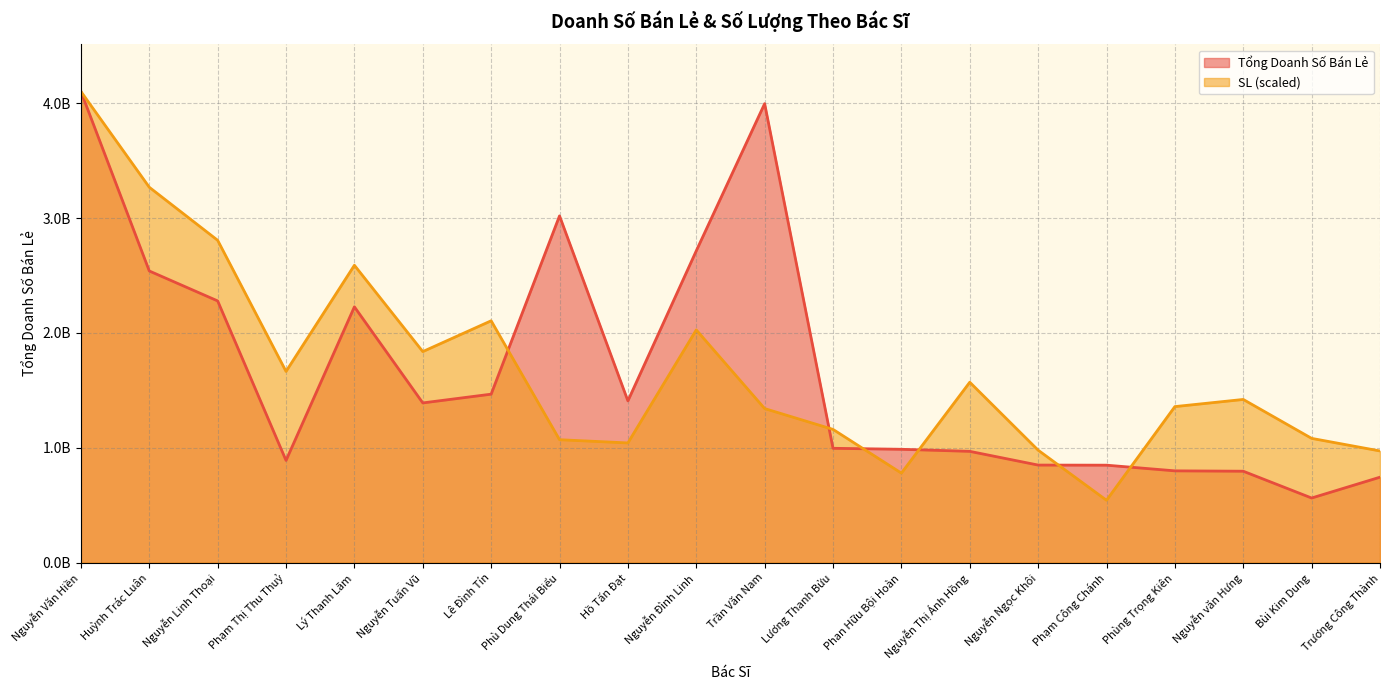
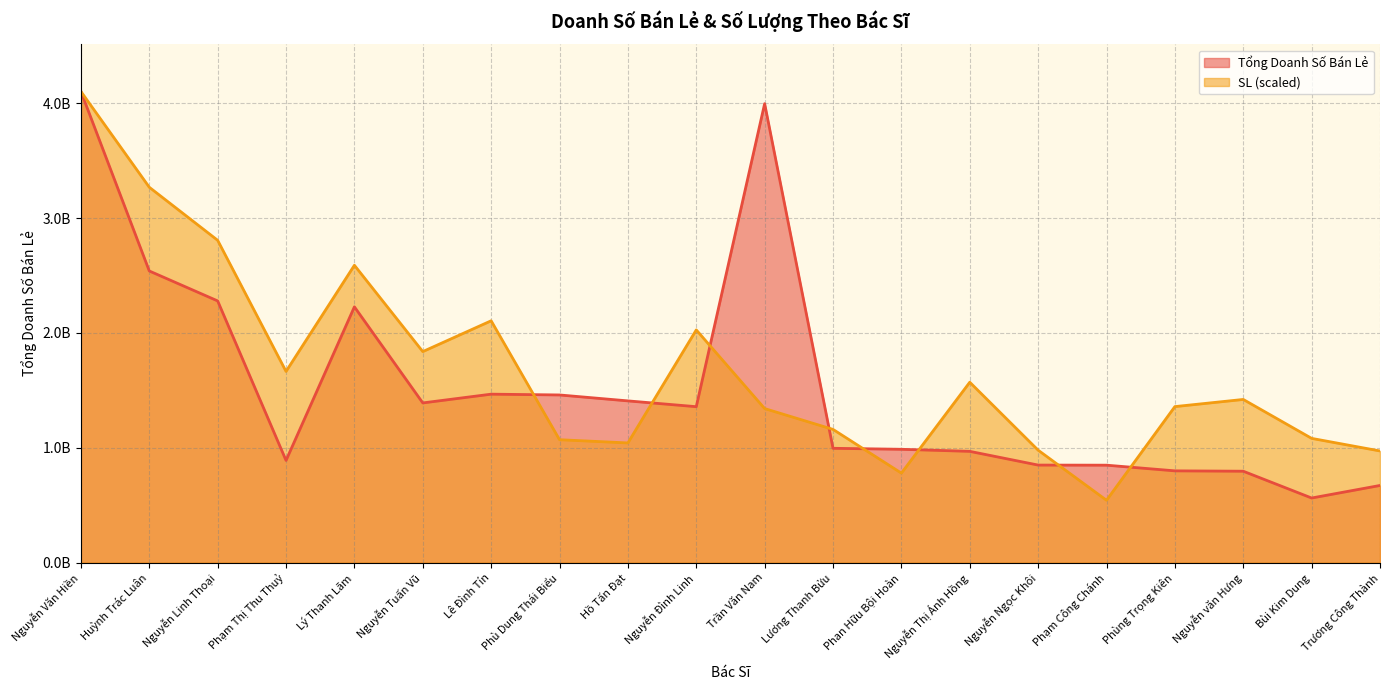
  {
    "Tổng Doanh Số Bán Lẻ": {
      "Huỳnh Trác Luân": 2540000000,
      "Nguyễn Linh Thoại": 2280000000,
      "Phạm Thị Thu Thuỷ": 890000000,
      "Lý Thanh Lãm": 2230000000,
      "Nguyễn Tuấn Vũ": 1390000000,
      "Lê Đình Tín": 1470000000,
-     "Phù Dung Thái Biểu": 3020000000,
+     "Phù Dung Thái Biểu": 1460000000,
      "Hồ Tấn Đạt": 1410000000,
-     "Nguyễn Đình Linh": 2710000000,
+     "Nguyễn Đình Linh": 1360000000,
      "Trần Văn Nam": 4000000000,
      "Lương Thanh Bửu": 1000000000,
      "Phan Hữu Bội Hoàn": 990000000,
      "Nguyễn Thị Ánh Hồng": 970000000,
      "Nguyễn Ngọc Khôi": 850000000,
      "Phạm Công Chánh": 850000000,
      "Phùng Trọng Kiên": 800000000,
      "Nguyễn văn Hưng": 800000000,
      "Bùi Kim Dung": 560000000,
-     "Trương Công Thành": 740000000
+     "Trương Công Thành": 670000000
    },
    "SL (scaled)": {
      "Huỳnh Trác Luân": 3270000000,
      "Nguyễn Linh Thoại": 2810000000,
      "Phạm Thị Thu Thuỷ": 1660000000,
      "Lý Thanh Lãm": 2590000000,
      "Nguyễn Tuấn Vũ": 1840000000,
      "Lê Đình Tín": 2110000000,
      "Phù Dung Thái Biểu": 1070000000,
      "Hồ Tấn Đạt": 1040000000,
      "Nguyễn Đình Linh": 2030000000,
      "Trần Văn Nam": 1340000000,
      "Lương Thanh Bửu": 1160000000,
      "Phan Hữu Bội Hoàn": 780000000,
      "Nguyễn Thị Ánh Hồng": 1570000000,
      "Nguyễn Ngọc Khôi": 980000000,
      "Phạm Công Chánh": 540000000,
      "Phùng Trọng Kiên": 1360000000,
      "Nguyễn văn Hưng": 1420000000,
      "Bùi Kim Dung": 1080000000,
      "Trương Công Thành": 970000000
    }
  }
